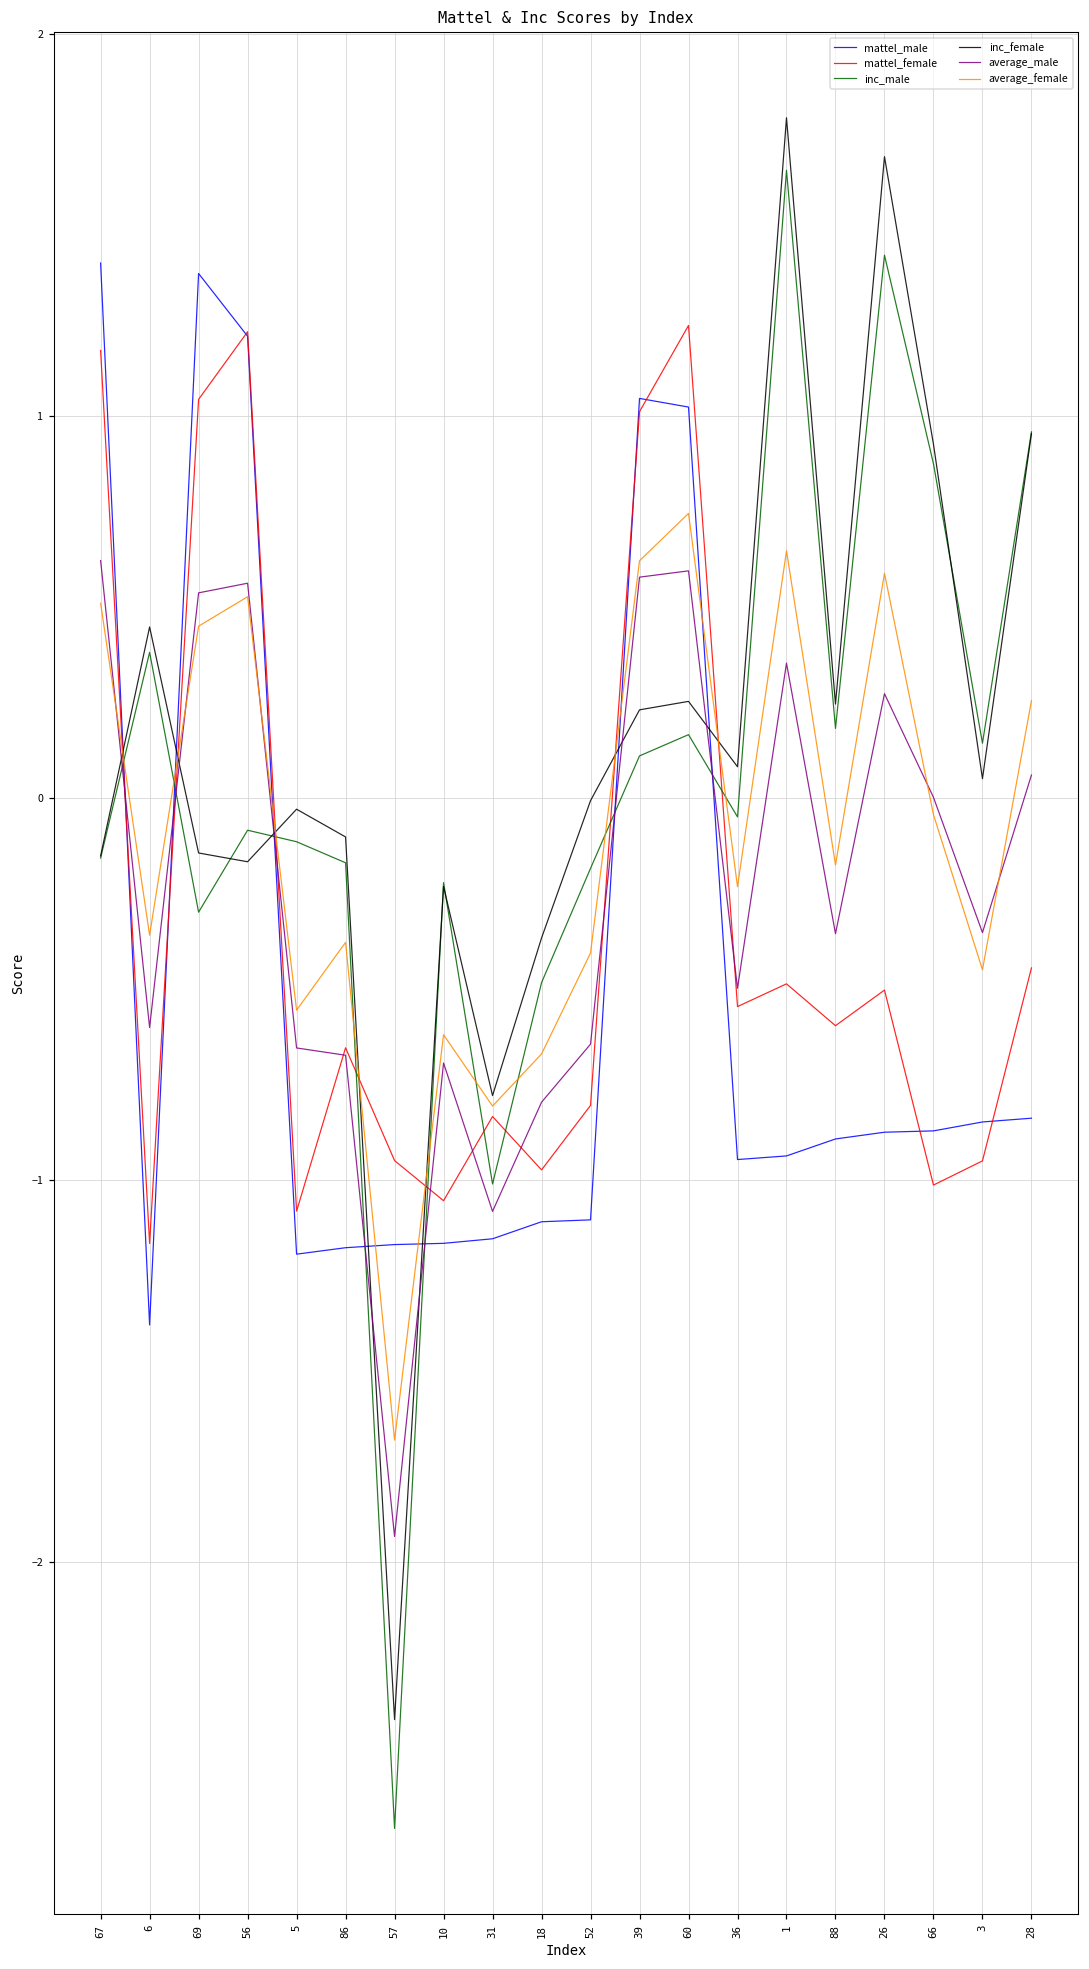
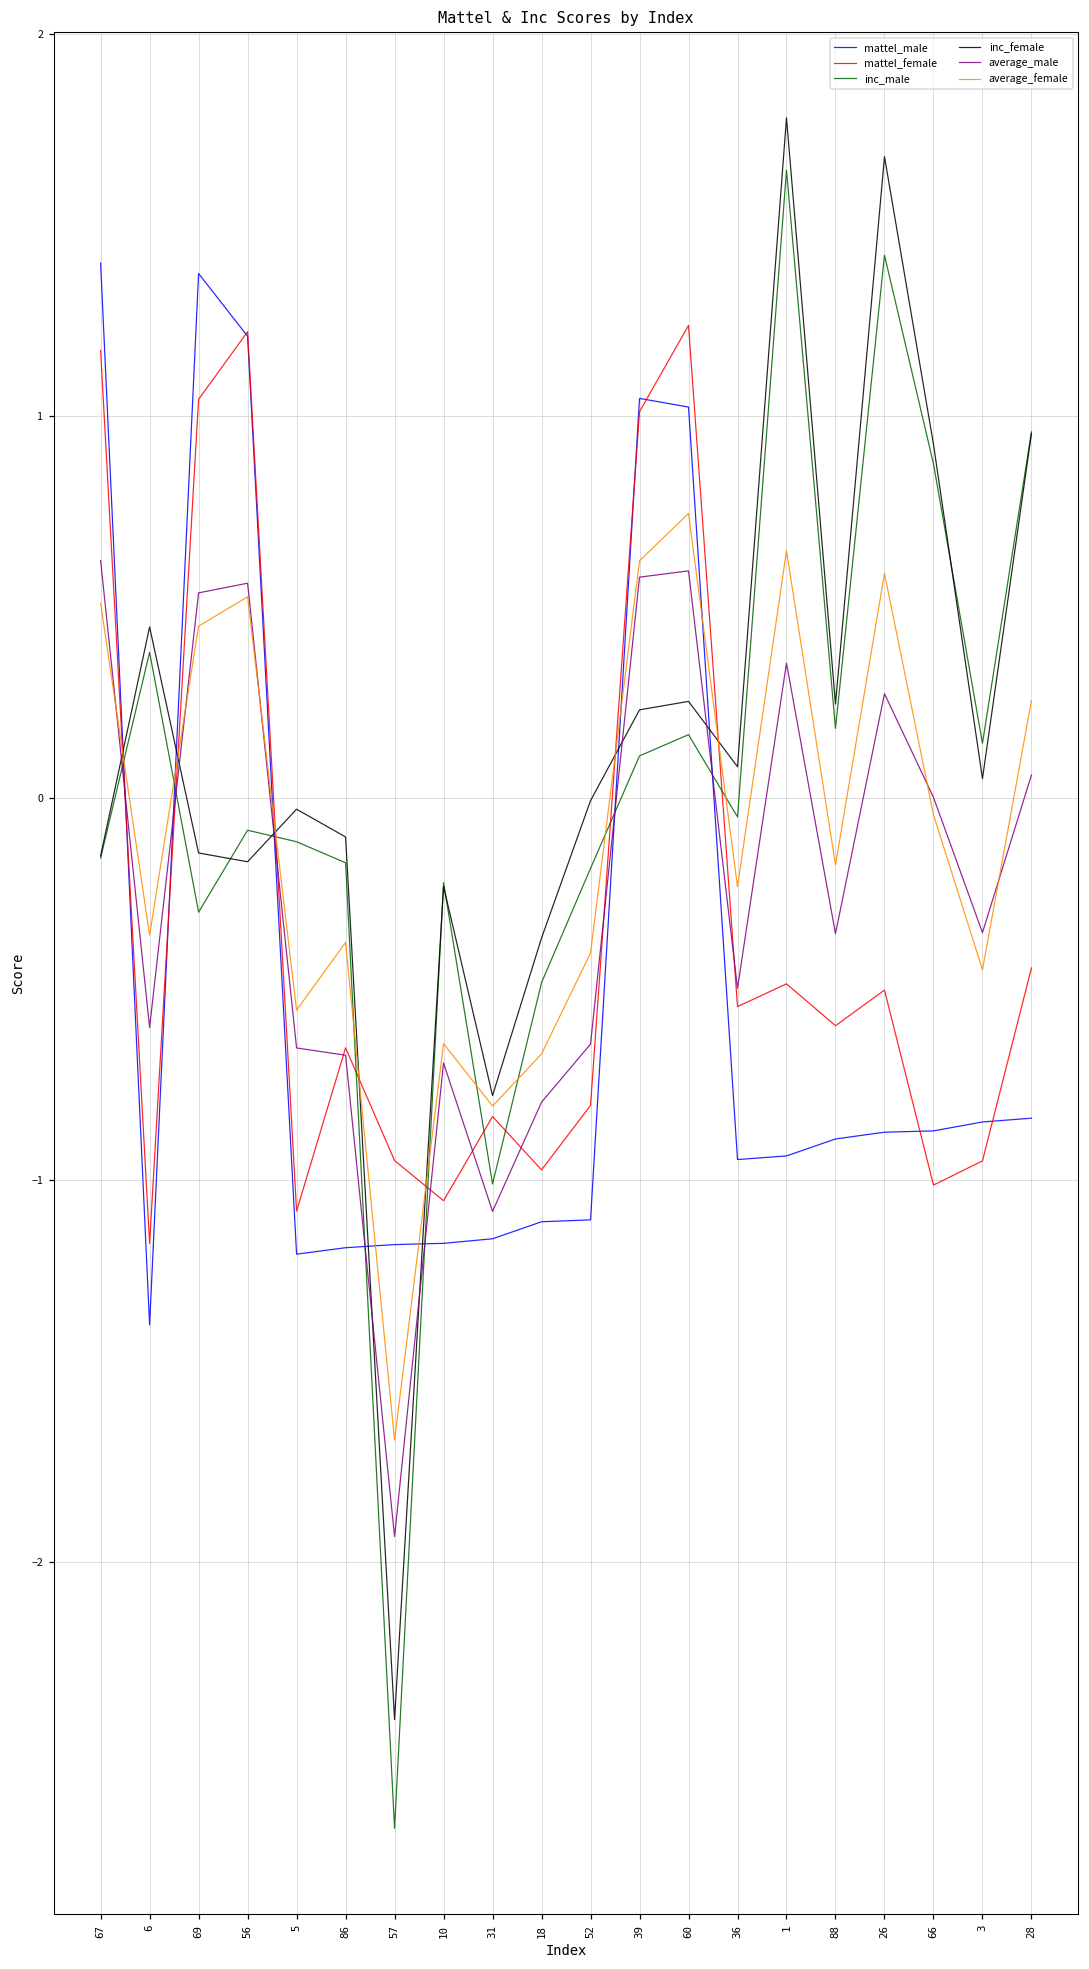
  {
    "mattel_male": {
      "67": 1.40,
      "6": -1.38,
      "69": 1.37,
      "56": 1.21,
      "5": -1.19,
      "86": -1.18,
      "57": -1.17,
      "10": -1.17,
      "31": -1.15,
      "18": -1.11,
      "52": -1.10,
      "39": 1.05,
      "60": 1.02,
      "36": -0.95,
      "1": -0.94,
      "88": -0.89,
      "26": -0.87,
      "66": -0.87,
      "3": -0.85,
      "28": -0.84
    },
    "mattel_female": {
      "67": 1.17,
      "6": -1.17,
      "69": 1.04,
      "56": 1.22,
      "5": -1.08,
      "86": -0.65,
      "57": -0.95,
      "10": -1.05,
      "31": -0.83,
      "18": -0.97,
      "52": -0.80,
      "39": 1.01,
      "60": 1.24,
      "36": -0.55,
      "1": -0.49,
      "88": -0.60,
      "26": -0.50,
      "66": -1.01,
      "3": -0.95,
      "28": -0.44
    },
    "inc_male": {
      "6": 0.38,
      "69": -0.30,
      "56": -0.08,
      "5": -0.11,
      "86": -0.17,
      "57": -2.70,
      "10": -0.22,
      "31": -1.01,
      "18": -0.48,
      "52": -0.18,
      "39": 0.11,
      "60": 0.17,
      "36": -0.05,
      "1": 1.64,
      "88": 0.18,
      "26": 1.42,
      "66": 0.88,
      "3": 0.14
    },
    "inc_female": {
      "6": 0.45,
      "69": -0.14,
      "56": -0.17,
      "5": -0.03,
      "86": -0.10,
      "57": -2.41,
      "10": -0.23,
      "31": -0.78,
      "18": -0.37,
      "52": -0.01,
      "39": 0.23,
      "60": 0.25,
      "36": 0.08,
      "1": 1.78,
      "88": 0.25,
      "26": 1.68,
      "66": 0.93,
      "3": 0.05
    },
    "average_male": {
      "67": 0.62,
      "6": -0.60,
      "69": 0.54,
      "56": 0.56,
      "5": -0.65,
      "86": -0.67,
      "57": -1.93,
      "10": -0.69,
      "31": -1.08,
      "18": -0.80,
      "52": -0.64,
      "39": 0.58,
      "60": 0.60,
      "36": -0.50,
      "1": 0.35,
      "88": -0.35,
      "26": 0.27,
      "66": 0.00,
      "3": -0.35,
      "28": 0.06
    },
    "average_female": {
      "67": 0.51,
      "6": -0.36,
      "69": 0.45,
      "56": 0.53,
      "5": -0.56,
      "86": -0.38,
      "57": -1.68,
-     "10": -0.62,
+     "10": -0.64,
      "31": -0.81,
      "18": -0.67,
      "52": -0.41,
      "39": 0.62,
      "60": 0.75,
      "36": -0.23,
      "1": 0.65,
      "88": -0.17,
      "26": 0.59,
      "66": -0.04,
      "3": -0.45,
      "28": 0.26
    }
  }
